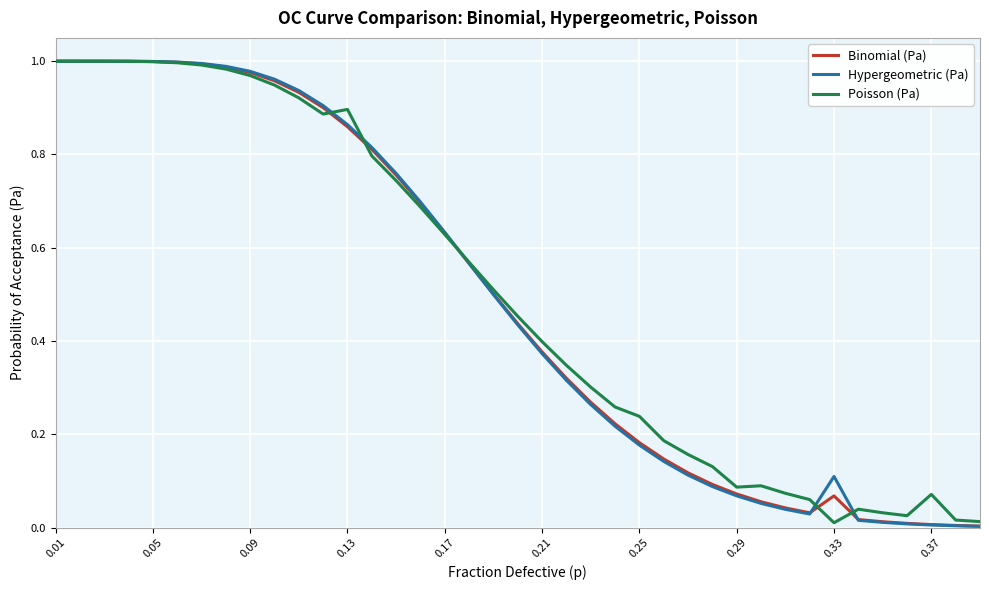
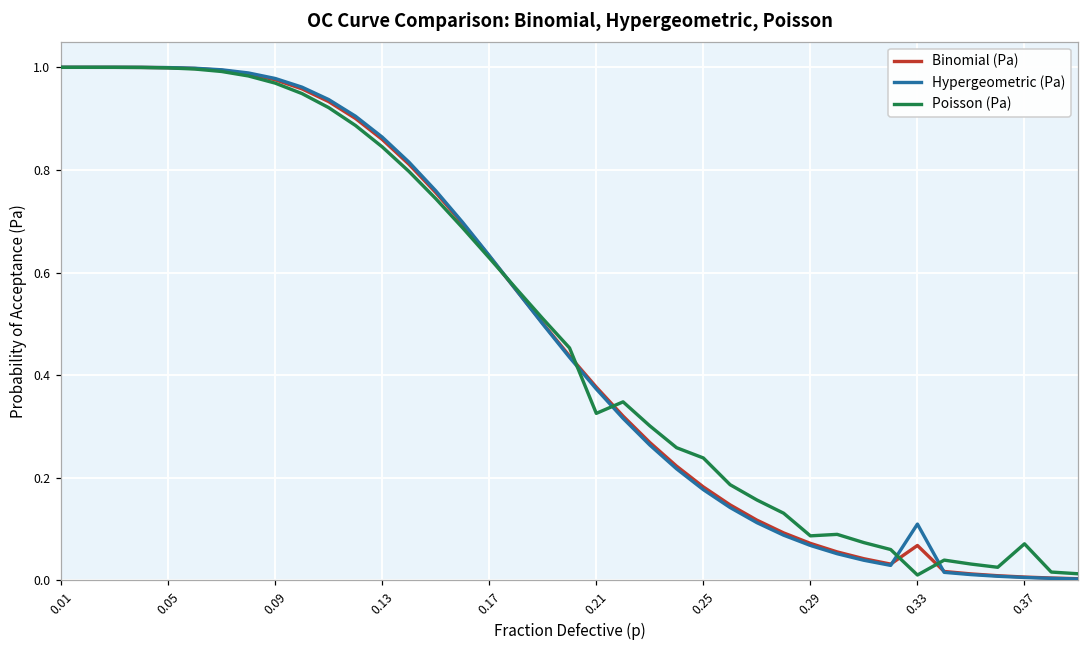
  {
    "Binomial (Pa)": {
      "0.33": 0.07
    },
    "Hypergeometric (Pa)": {
      "0.33": 0.11
    },
    "Poisson (Pa)": {
      "0.09": 0.97,
-     "0.13": 0.90,
-     "0.21": 0.40,
+     "0.13": 0.84,
+     "0.21": 0.33,
      "0.25": 0.24,
      "0.29": 0.09,
      "0.33": 0.01,
      "0.37": 0.07
    }
  }
